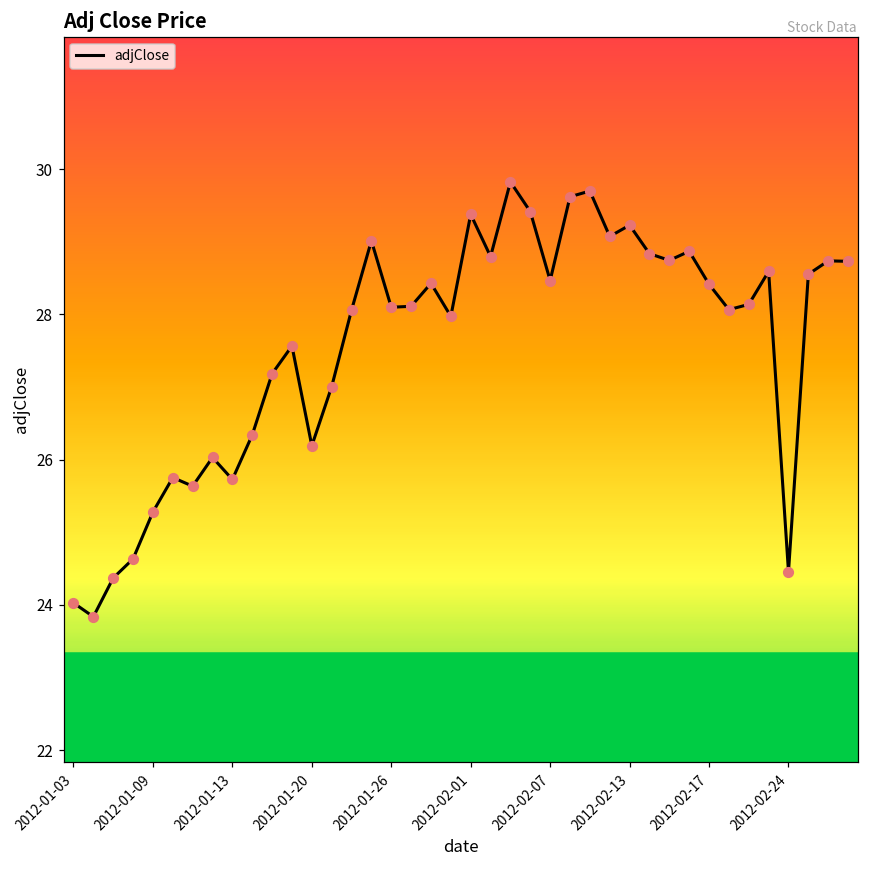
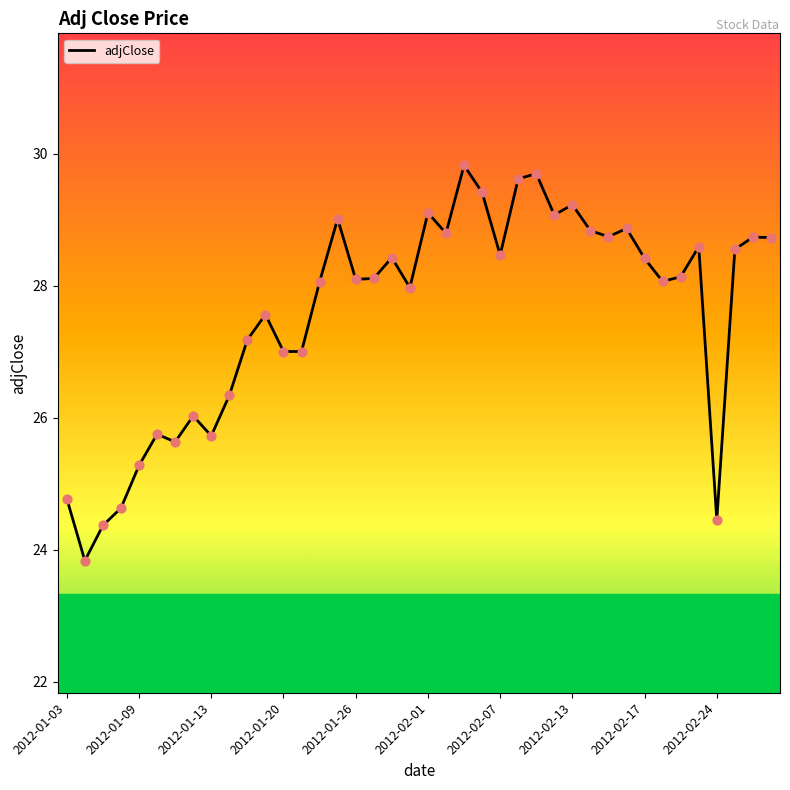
  {
-   "2012-01-03": 24.0,
+   "2012-01-03": 24.8,
    "2012-01-09": 25.3,
    "2012-01-13": 25.7,
-   "2012-01-20": 26.2,
+   "2012-01-20": 27.0,
    "2012-01-26": 28.1,
-   "2012-02-01": 29.4,
+   "2012-02-01": 29.1,
    "2012-02-07": 28.5,
    "2012-02-13": 29.2,
    "2012-02-17": 28.4,
    "2012-02-24": 24.5
  }
